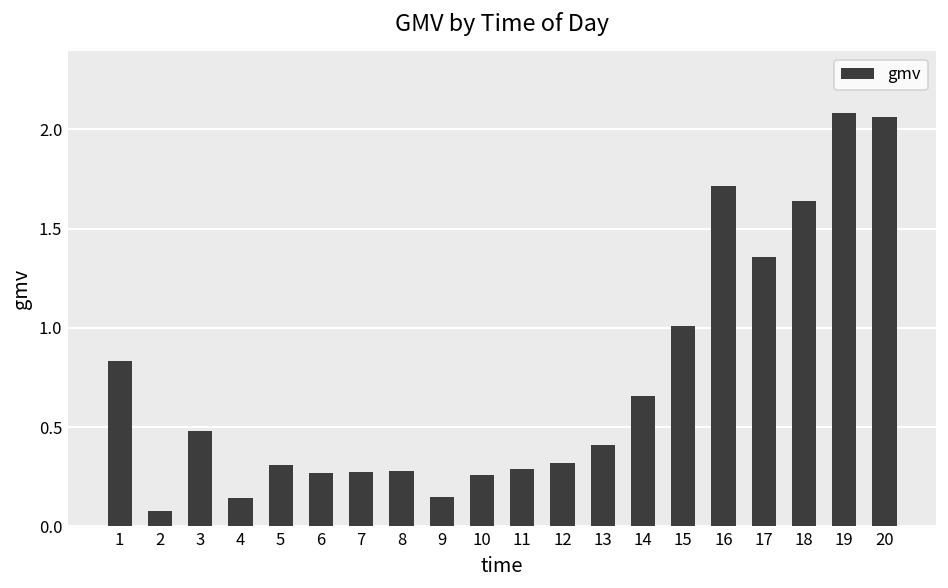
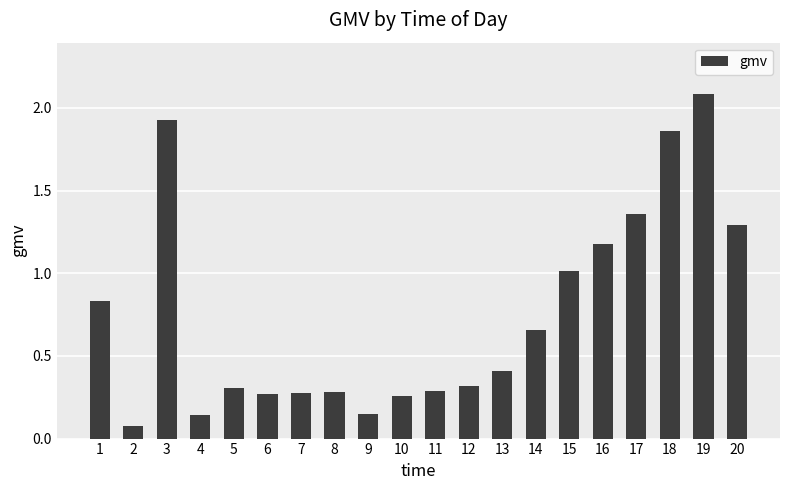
  {
    "1": 0.83,
    "2": 0.07,
-   "3": 0.48,
+   "3": 1.93,
    "4": 0.14,
    "5": 0.31,
    "6": 0.27,
    "7": 0.27,
    "8": 0.28,
    "9": 0.15,
    "10": 0.26,
    "11": 0.29,
    "12": 0.32,
    "13": 0.41,
    "14": 0.66,
    "15": 1.01,
-   "16": 1.71,
+   "16": 1.18,
    "17": 1.36,
-   "18": 1.64,
+   "18": 1.86,
    "19": 2.08,
-   "20": 2.06
+   "20": 1.29
  }
